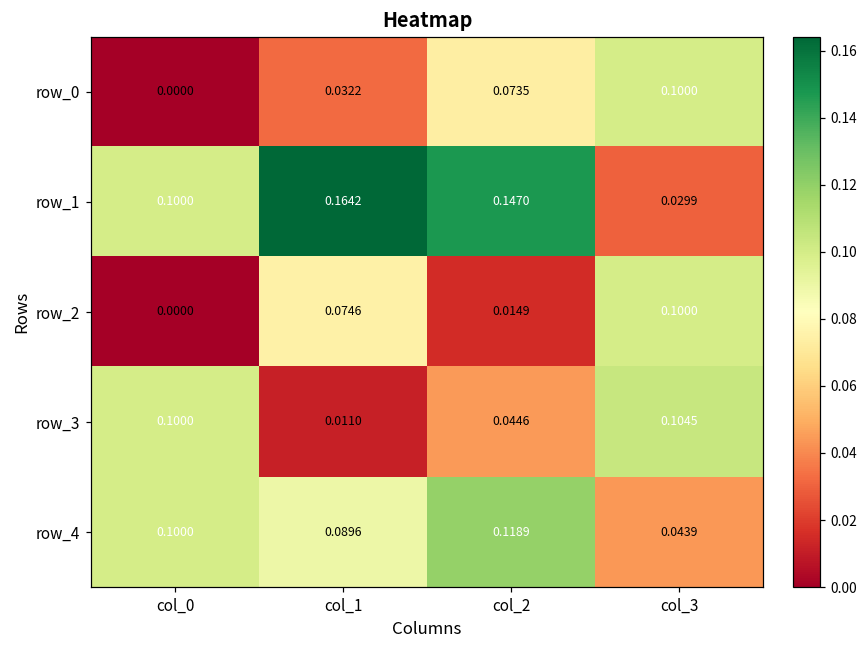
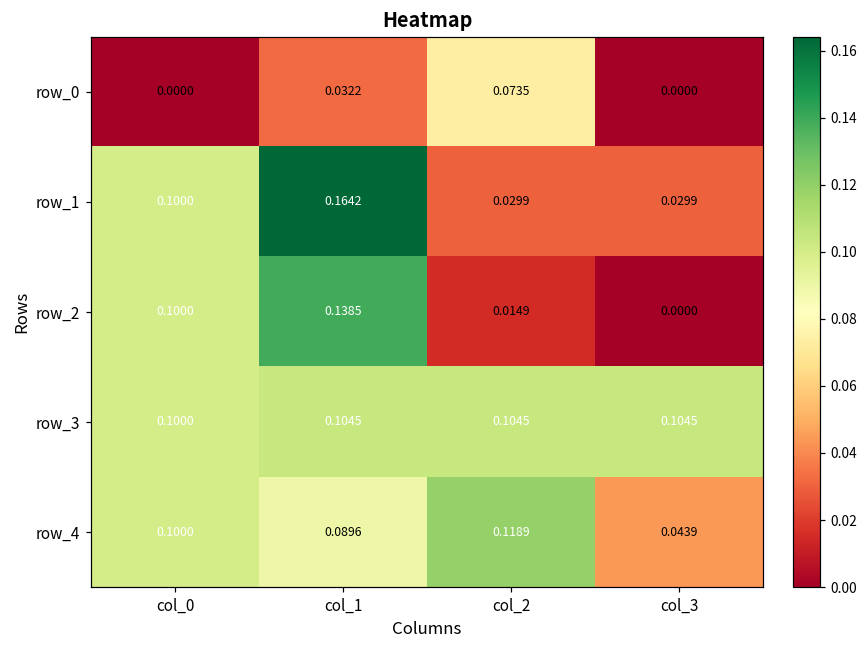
  {
    "row_0": {
      "col_0": 0.0000,
      "col_1": 0.0322,
      "col_2": 0.0735,
-     "col_3": 0.1000
+     "col_3": 0.0000
    },
    "row_1": {
      "col_0": 0.1000,
      "col_1": 0.1642,
-     "col_2": 0.1470,
+     "col_2": 0.0299,
      "col_3": 0.0299
    },
    "row_2": {
-     "col_0": 0.0000,
-     "col_1": 0.0746,
+     "col_0": 0.1000,
+     "col_1": 0.1385,
      "col_2": 0.0149,
-     "col_3": 0.1000
+     "col_3": 0.0000
    },
    "row_3": {
      "col_0": 0.1000,
-     "col_1": 0.0110,
-     "col_2": 0.0446,
+     "col_1": 0.1045,
+     "col_2": 0.1045,
      "col_3": 0.1045
    },
    "row_4": {
      "col_0": 0.1000,
      "col_1": 0.0896,
      "col_2": 0.1189,
      "col_3": 0.0439
    }
  }
